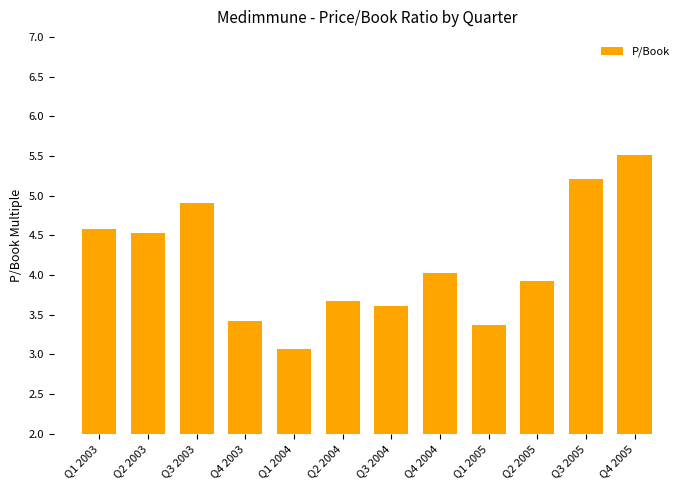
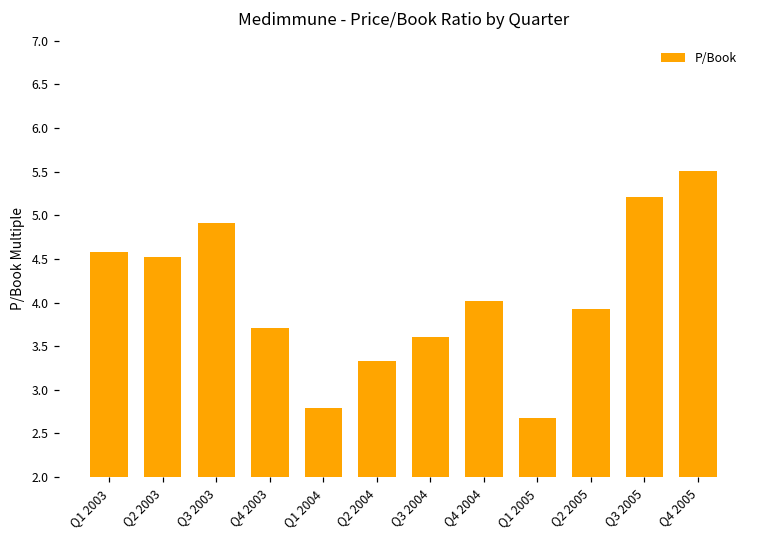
  {
    "Q1 2003": 4.6,
    "Q2 2003": 4.5,
    "Q3 2003": 4.9,
-   "Q4 2003": 3.4,
-   "Q1 2004": 3.1,
-   "Q2 2004": 3.7,
+   "Q4 2003": 3.7,
+   "Q1 2004": 2.8,
+   "Q2 2004": 3.3,
    "Q3 2004": 3.6,
    "Q4 2004": 4.0,
-   "Q1 2005": 3.4,
+   "Q1 2005": 2.7,
    "Q2 2005": 3.9,
    "Q3 2005": 5.2,
    "Q4 2005": 5.5
  }
